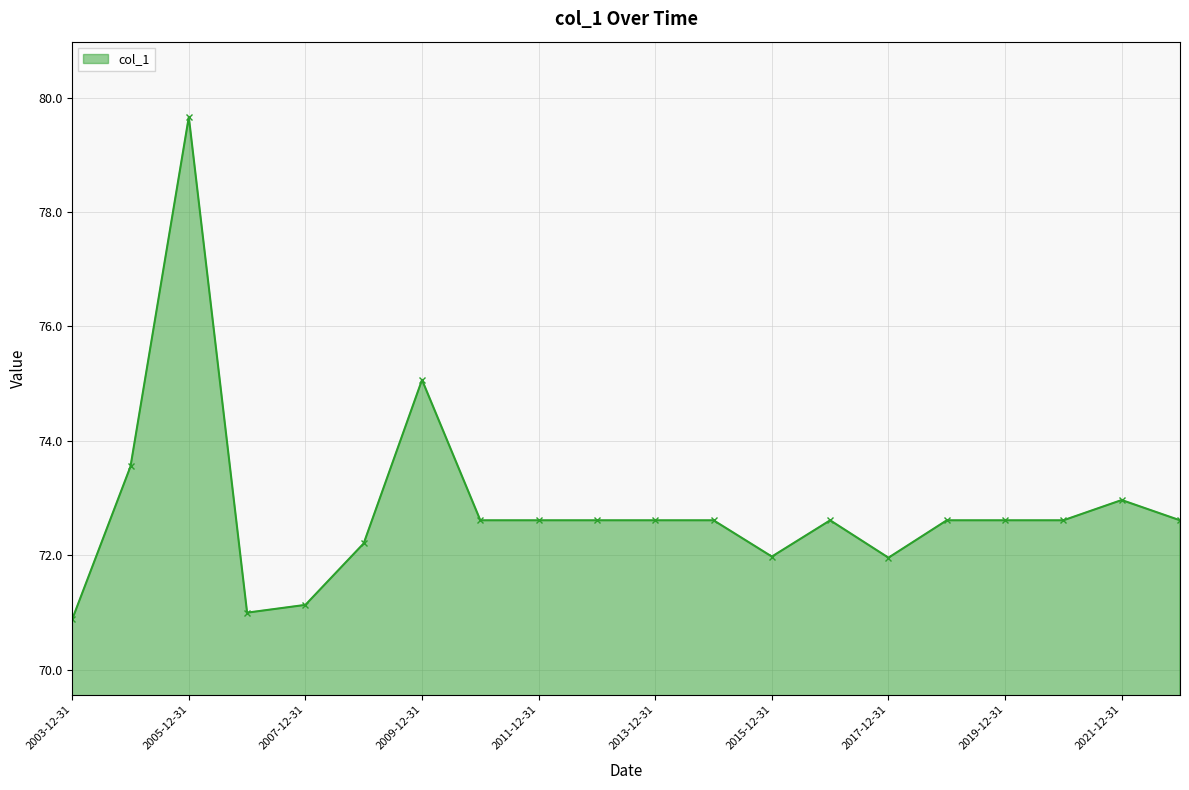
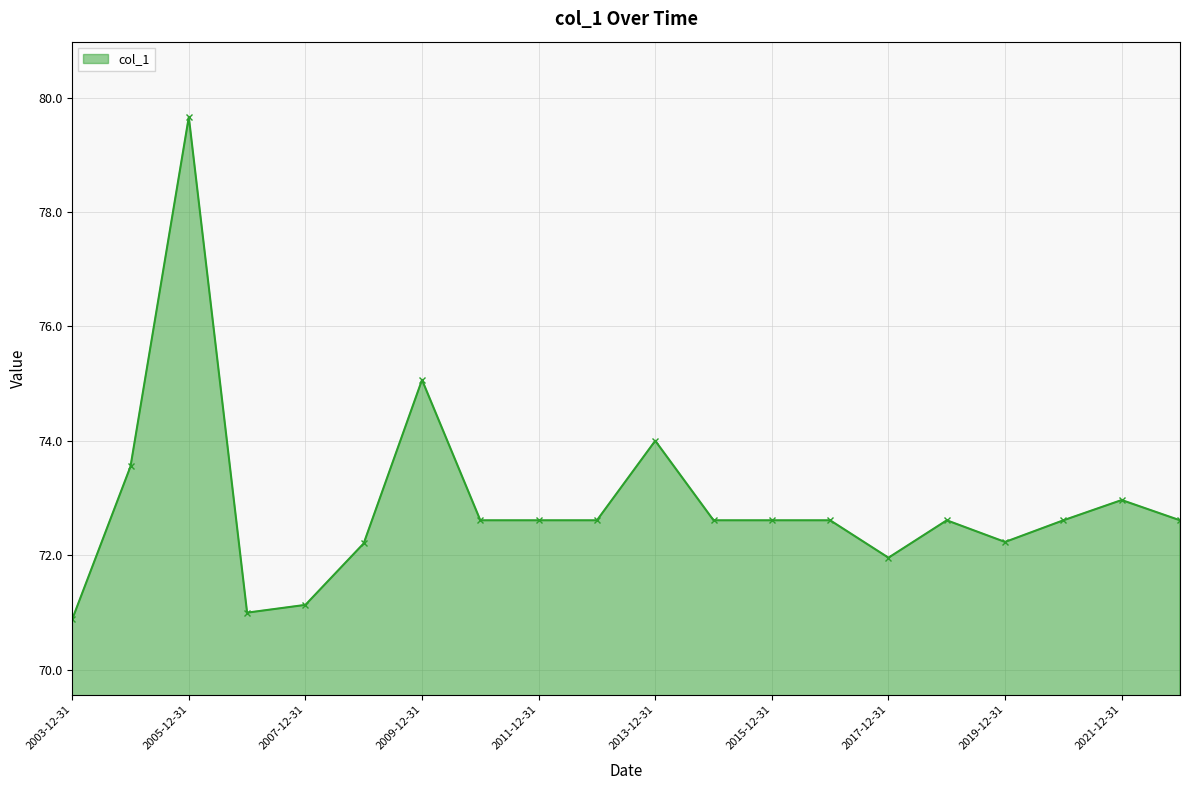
  {
    "2003-12-31": 70.9,
    "2005-12-31": 79.7,
    "2007-12-31": 71.1,
    "2009-12-31": 75.1,
    "2011-12-31": 72.6,
-   "2013-12-31": 72.6,
-   "2015-12-31": 72.0,
+   "2013-12-31": 74.0,
+   "2015-12-31": 72.6,
    "2017-12-31": 72.0,
-   "2019-12-31": 72.6,
+   "2019-12-31": 72.2,
    "2021-12-31": 73.0
  }
